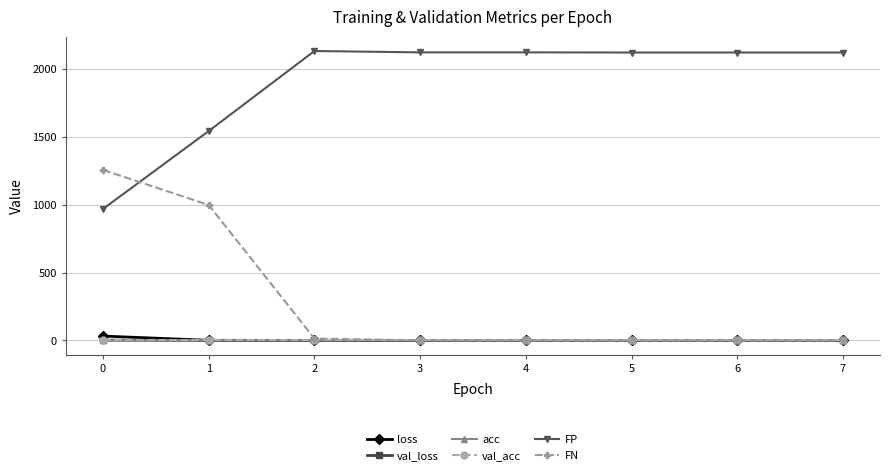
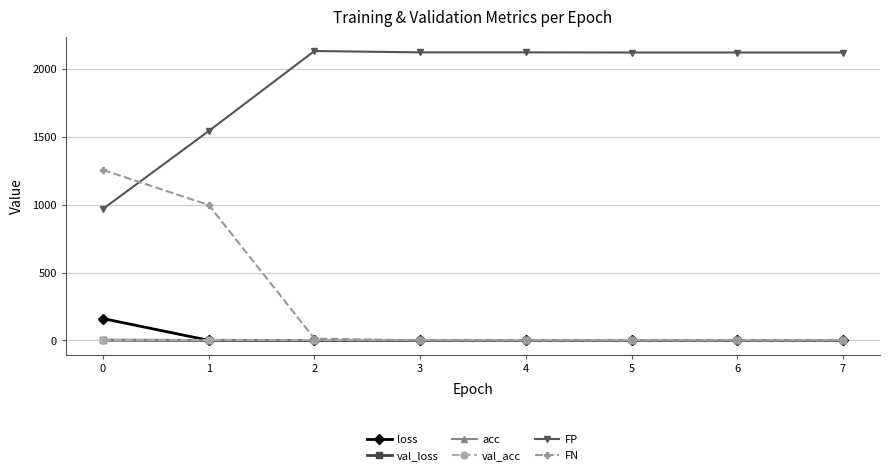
  {
    "loss": {
-     "0": 30
+     "0": 160
    }
  }
